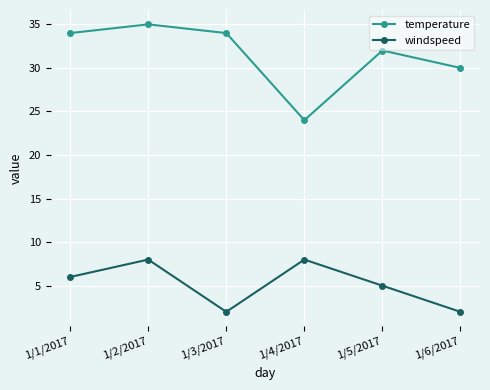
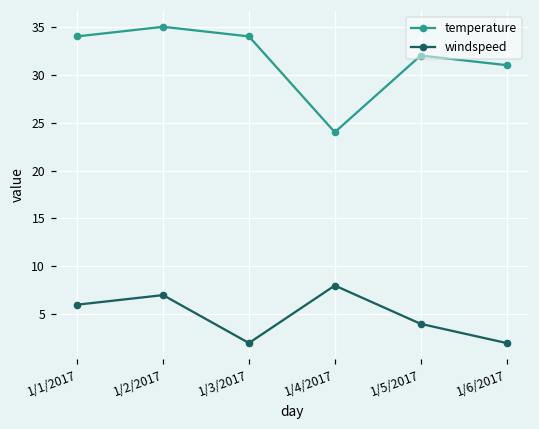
  {
    "temperature": {
      "1/1/2017": 34,
      "1/2/2017": 35,
      "1/3/2017": 34,
      "1/4/2017": 24,
      "1/5/2017": 32,
-     "1/6/2017": 30
+     "1/6/2017": 31
    },
    "windspeed": {
      "1/1/2017": 6,
-     "1/2/2017": 8,
+     "1/2/2017": 7,
      "1/3/2017": 2,
      "1/4/2017": 8,
-     "1/5/2017": 5,
+     "1/5/2017": 4,
      "1/6/2017": 2
    }
  }
